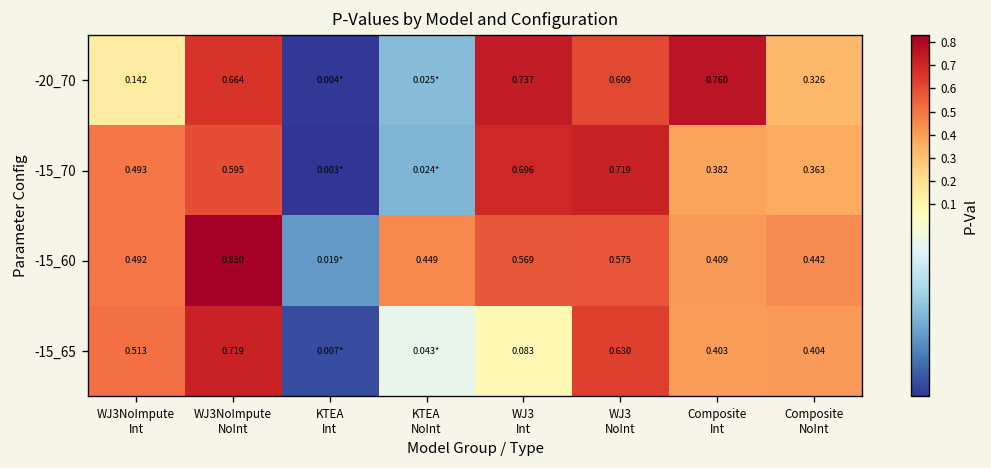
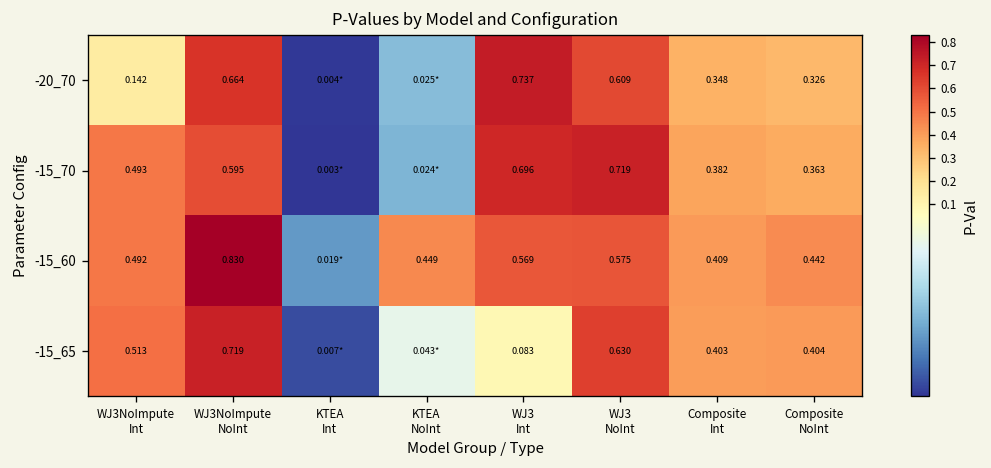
  {
    "-20_70": {
      "WJ3NoImpute Int": "0.142",
      "WJ3NoImpute NoInt": "0.664",
      "KTEA Int": "0.004*",
      "KTEA NoInt": "0.025*",
      "WJ3 Int": "0.737",
      "WJ3 NoInt": "0.609",
-     "Composite Int": "0.760",
+     "Composite Int": "0.348",
      "Composite NoInt": "0.326"
    },
    "-15_70": {
      "WJ3NoImpute Int": "0.493",
      "WJ3NoImpute NoInt": "0.595",
      "KTEA Int": "0.003*",
      "KTEA NoInt": "0.024*",
      "WJ3 Int": "0.696",
      "WJ3 NoInt": "0.719",
      "Composite Int": "0.382",
      "Composite NoInt": "0.363"
    },
    "-15_60": {
      "WJ3NoImpute Int": "0.492",
      "WJ3NoImpute NoInt": "0.830",
      "KTEA Int": "0.019*",
      "KTEA NoInt": "0.449",
      "WJ3 Int": "0.569",
      "WJ3 NoInt": "0.575",
      "Composite Int": "0.409",
      "Composite NoInt": "0.442"
    },
    "-15_65": {
      "WJ3NoImpute Int": "0.513",
      "WJ3NoImpute NoInt": "0.719",
      "KTEA Int": "0.007*",
      "KTEA NoInt": "0.043*",
      "WJ3 Int": "0.083",
      "WJ3 NoInt": "0.630",
      "Composite Int": "0.403",
      "Composite NoInt": "0.404"
    }
  }
